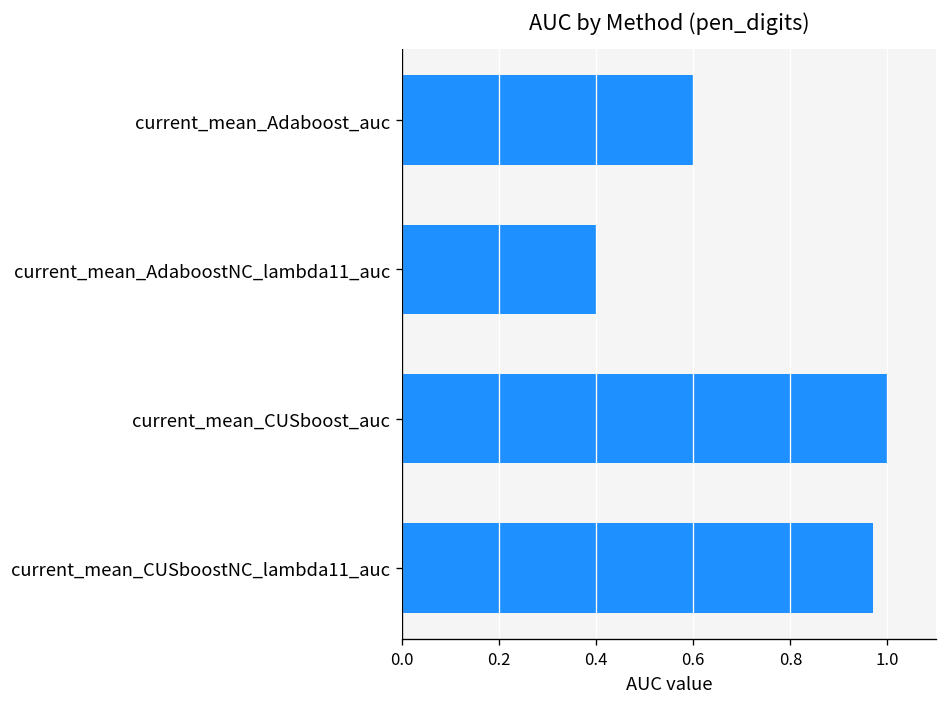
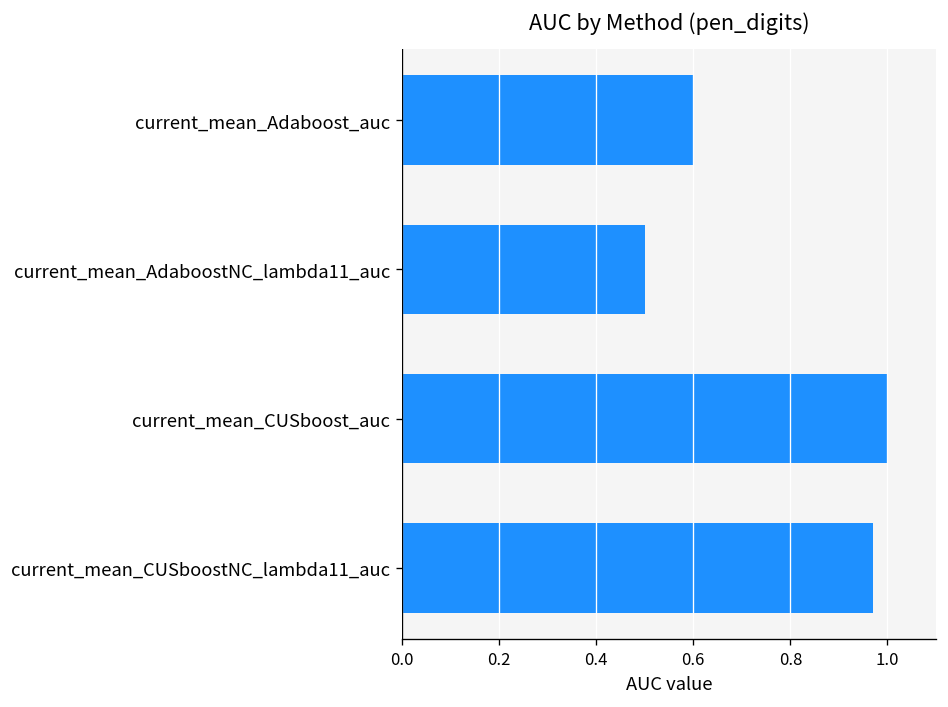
  {
    "current_mean_Adaboost_auc": 0.6,
-   "current_mean_AdaboostNC_lambda11_auc": 0.4,
+   "current_mean_AdaboostNC_lambda11_auc": 0.5,
    "current_mean_CUSboost_auc": 1.0,
    "current_mean_CUSboostNC_lambda11_auc": 0.97
  }
